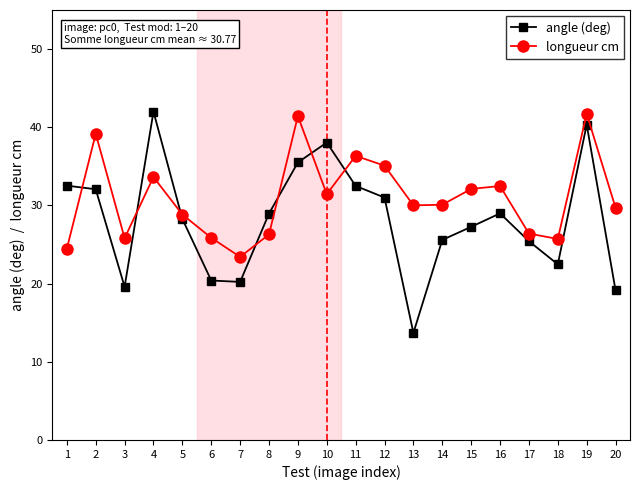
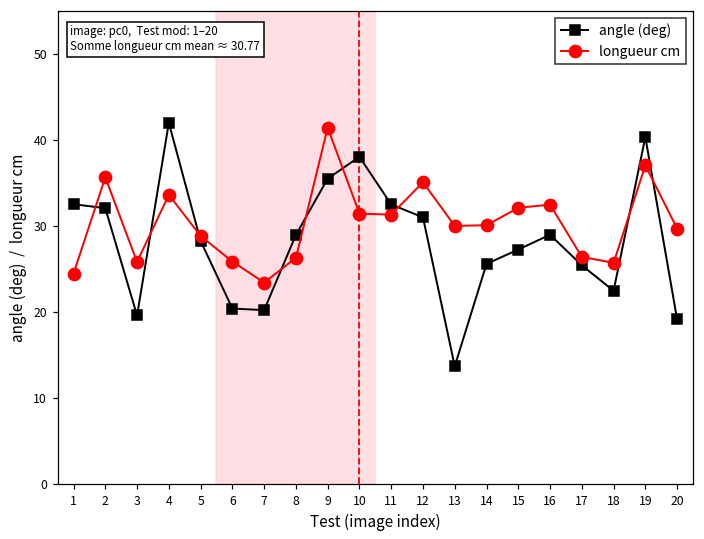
  {
    "angle (deg)": {
      "1": 33,
      "2": 32,
      "3": 20,
      "4": 42,
      "5": 28,
      "6": 20,
      "7": 20,
      "8": 29,
      "9": 35,
      "10": 38,
      "11": 33,
      "12": 31,
      "13": 14,
      "14": 26,
      "15": 27,
      "16": 29,
      "17": 25,
      "18": 22,
      "19": 40,
      "20": 19
    },
    "longueur cm": {
      "1": 24,
-     "2": 39,
+     "2": 36,
      "3": 26,
      "4": 34,
      "5": 29,
      "6": 26,
      "7": 23,
      "8": 26,
      "9": 41,
      "10": 31,
-     "11": 36,
+     "11": 31,
      "12": 35,
      "13": 30,
      "14": 30,
      "15": 32,
      "16": 32,
      "17": 26,
      "18": 26,
-     "19": 42,
+     "19": 37,
      "20": 30
    }
  }
